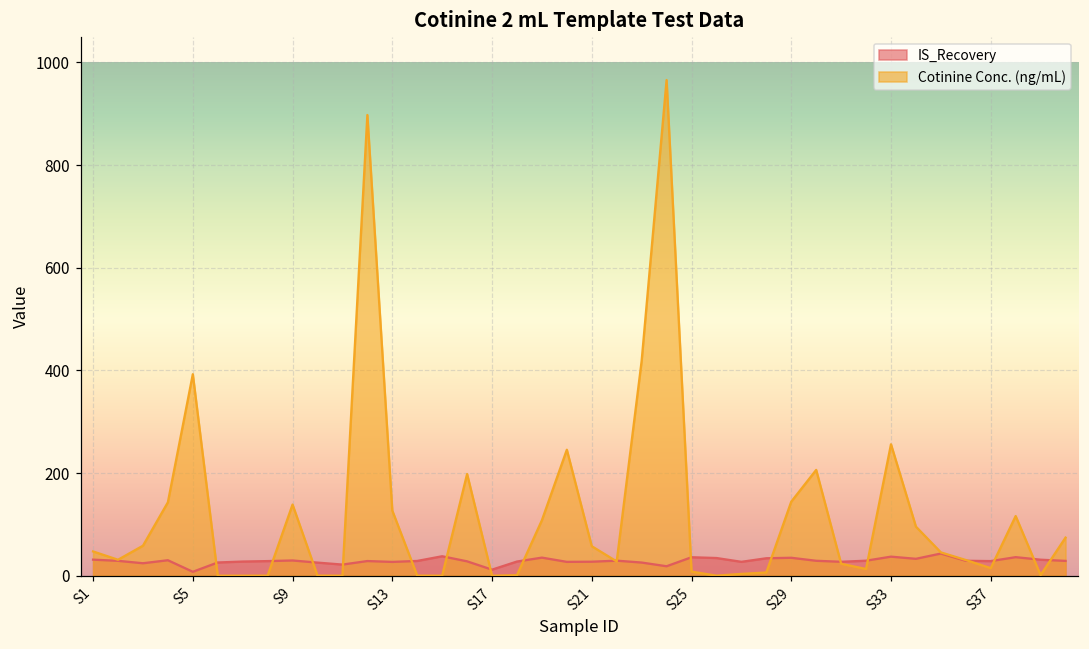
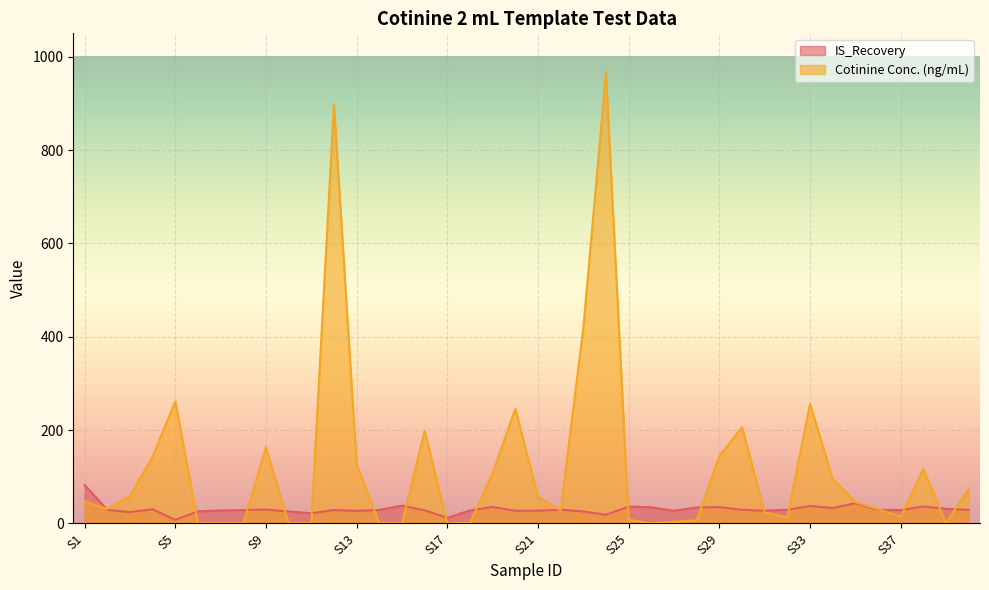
  {
    "IS_Recovery": {
-     "S1": 30,
+     "S1": 80,
      "S5": 10,
      "S9": 30,
      "S13": 30,
      "S17": 10,
      "S21": 30,
      "S25": 40,
      "S29": 40,
      "S33": 40,
      "S37": 30
    },
    "Cotinine Conc. (ng/mL)": {
      "S1": 50,
-     "S5": 390,
-     "S9": 140,
+     "S5": 260,
+     "S9": 160,
      "S13": 130,
      "S17": 0,
      "S21": 60,
      "S25": 10,
      "S29": 140,
      "S33": 260,
      "S37": 10
    }
  }
